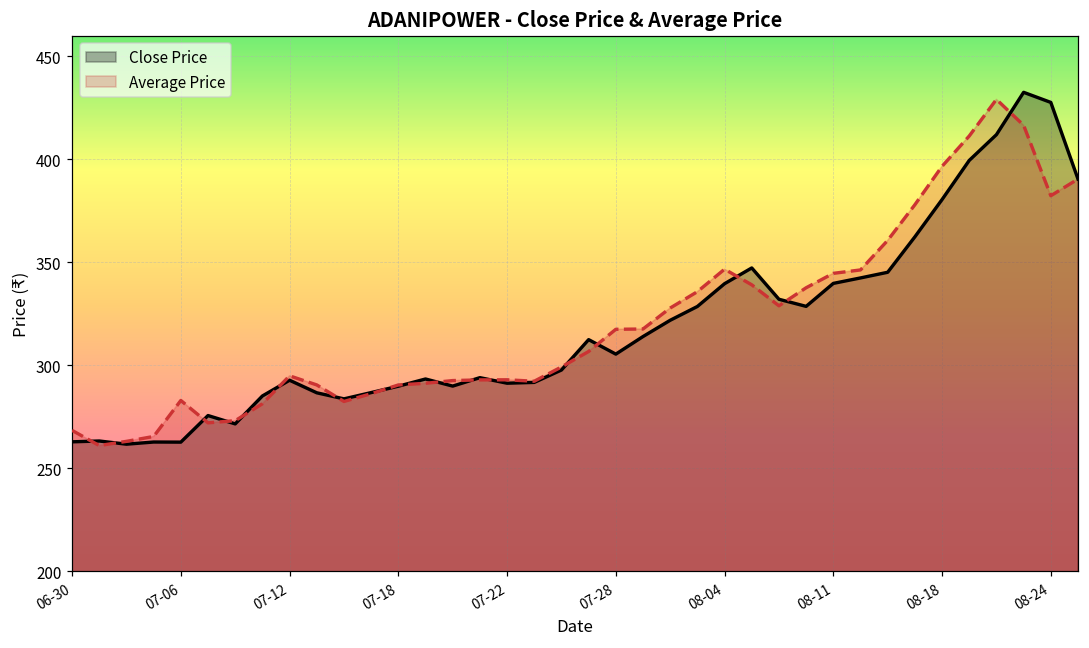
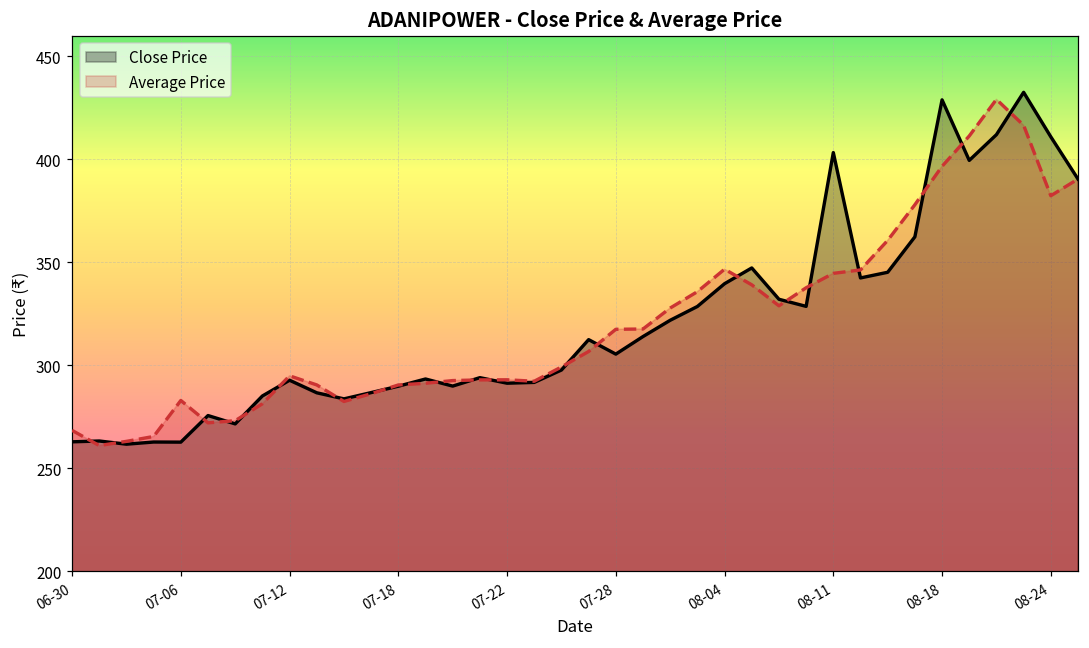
  {
    "Close Price": {
      "06-30": 263,
      "07-06": 263,
      "07-12": 293,
      "07-22": 291,
      "07-28": 305,
      "08-04": 340,
-     "08-11": 340,
-     "08-18": 380,
-     "08-24": 428
+     "08-11": 403,
+     "08-18": 429,
+     "08-24": 411
    },
    "Average Price": {
      "06-30": 268,
      "07-06": 283,
      "07-12": 295,
      "07-22": 293,
      "07-28": 317,
      "08-04": 347,
      "08-11": 345,
      "08-18": 397,
      "08-24": 382
    }
  }
